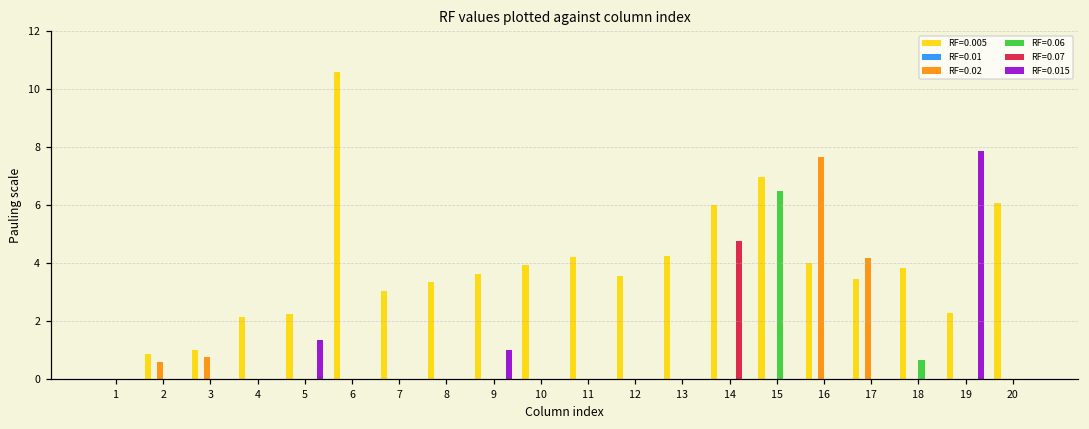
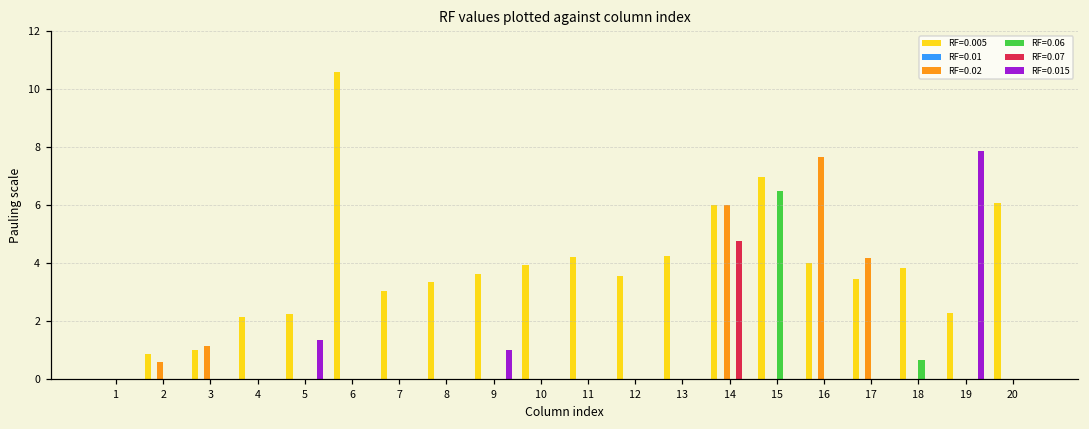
  {
    "RF=0.005": {
      "1": 0.0,
      "2": 0.9,
      "3": 1.0,
      "4": 2.1,
      "5": 2.3,
      "6": 10.6,
      "7": 3.0,
      "8": 3.3,
      "9": 3.6,
      "10": 3.9,
      "11": 4.2,
      "12": 3.6,
      "13": 4.3,
      "14": 6.0,
      "15": 7.0,
      "16": 4.0,
      "17": 3.4,
      "18": 3.8,
      "19": 2.3,
      "20": 6.1
    },
    "RF=0.01": {
      "1": 0.0,
      "2": 0.0,
      "3": 0.0,
      "4": 0.0,
      "5": 0.0,
      "6": 0.0,
      "7": 0.0,
      "8": 0.0,
      "9": 0.0,
      "10": 0.0,
      "11": 0.0,
      "12": 0.0,
      "13": 0.0,
      "14": 0.0,
      "15": 0.0,
      "16": 0.0,
      "17": 0.0,
      "18": 0.0,
      "19": 0.0,
      "20": 0.0
    },
    "RF=0.02": {
      "1": 0.0,
      "2": 0.6,
-     "3": 0.8,
+     "3": 1.1,
      "4": 0.0,
      "5": 0.0,
      "6": 0.0,
      "7": 0.0,
      "8": 0.0,
      "9": 0.0,
      "10": 0.0,
      "11": 0.0,
      "12": 0.0,
      "13": 0.0,
-     "14": 0,
+     "14": 6,
      "15": 0.0,
      "16": 7.7,
      "17": 4.2,
      "18": 0.0,
      "19": 0.0,
      "20": 0.0
    },
    "RF=0.06": {
      "1": 0.0,
      "2": 0.0,
      "3": 0.0,
      "4": 0.0,
      "5": 0.0,
      "6": 0.0,
      "7": 0.0,
      "8": 0.0,
      "9": 0.0,
      "10": 0.0,
      "11": 0.0,
      "12": 0.0,
      "13": 0.0,
      "14": 0.0,
      "15": 6.5,
      "16": 0.0,
      "17": 0.0,
      "18": 0.7,
      "19": 0.0,
      "20": 0.0
    },
    "RF=0.07": {
      "1": 0.0,
      "2": 0.0,
      "3": 0.0,
      "4": 0.0,
      "5": 0.0,
      "6": 0.0,
      "7": 0.0,
      "8": 0.0,
      "9": 0.0,
      "10": 0.0,
      "11": 0.0,
      "12": 0.0,
      "13": 0.0,
      "14": 4.8,
      "15": 0.0,
      "16": 0.0,
      "17": 0.0,
      "18": 0.0,
      "19": 0.0,
      "20": 0.0
    },
    "RF=0.015": {
      "1": 0.0,
      "2": 0.0,
      "3": 0.0,
      "4": 0.0,
      "5": 1.4,
      "6": 0.0,
      "7": 0.0,
      "8": 0.0,
      "9": 1.0,
      "10": 0.0,
      "11": 0.0,
      "12": 0.0,
      "13": 0.0,
      "14": 0.0,
      "15": 0.0,
      "16": 0.0,
      "17": 0.0,
      "18": 0.0,
      "19": 7.9,
      "20": 0.0
    }
  }
